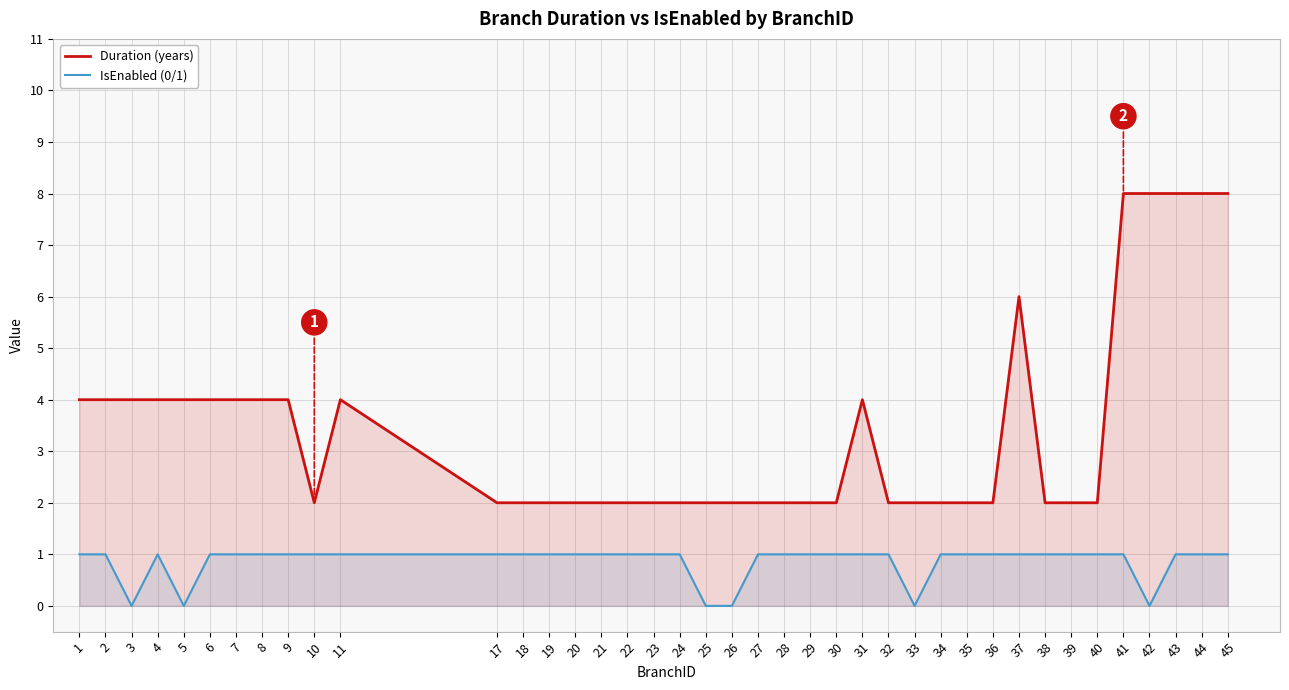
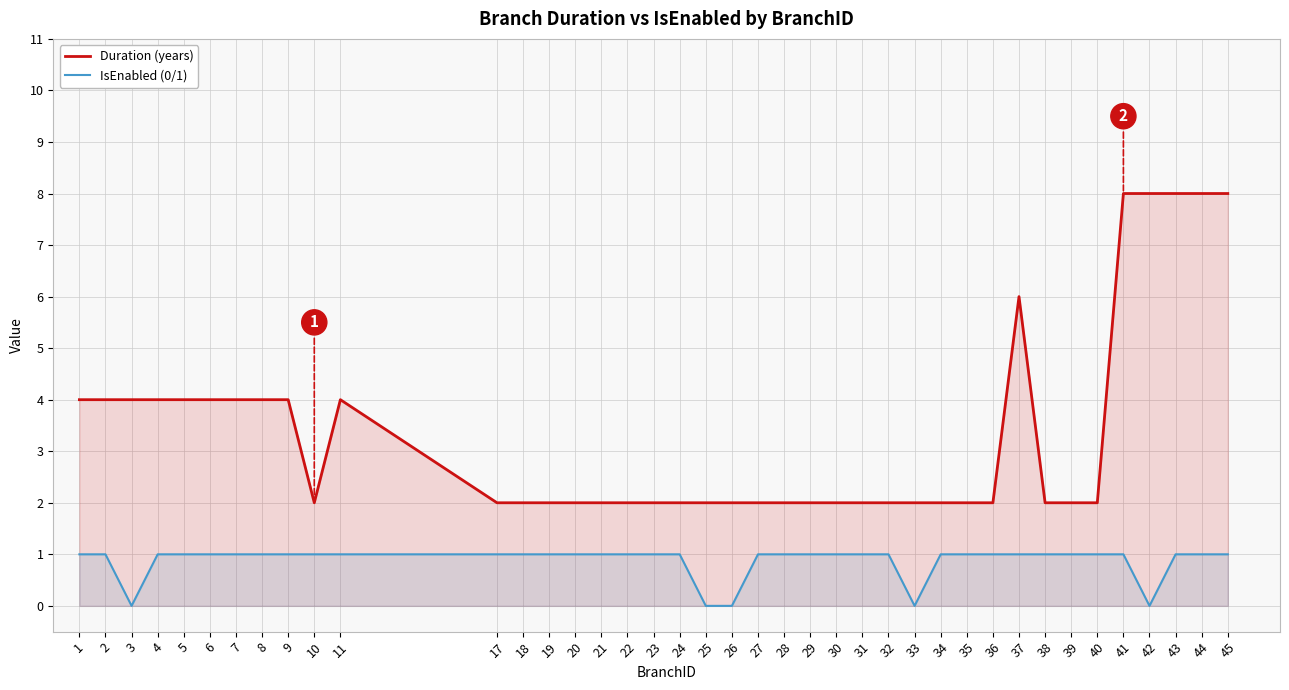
  {
    "Duration (years)": {
      "1": 4,
      "2": 4,
      "3": 4,
      "4": 4,
      "5": 4,
      "6": 4,
      "7": 4,
      "8": 4,
      "9": 4,
      "10": 2,
      "11": 4,
      "17": 2,
      "18": 2,
      "19": 2,
      "20": 2,
      "21": 2,
      "22": 2,
      "23": 2,
      "24": 2,
      "25": 2,
      "26": 2,
      "27": 2,
      "28": 2,
      "29": 2,
      "30": 2,
-     "31": 4,
+     "31": 2,
      "32": 2,
      "33": 2,
      "34": 2,
      "35": 2,
      "36": 2,
      "37": 6,
      "38": 2,
      "39": 2,
      "40": 2,
      "41": 8,
      "42": 8,
      "43": 8,
      "44": 8,
      "45": 8
    },
    "IsEnabled (0/1)": {
      "1": 1,
      "2": 1,
      "3": 0,
      "4": 1,
-     "5": 0,
+     "5": 1,
      "6": 1,
      "7": 1,
      "8": 1,
      "9": 1,
      "10": 1,
      "11": 1,
      "17": 1,
      "18": 1,
      "19": 1,
      "20": 1,
      "21": 1,
      "22": 1,
      "23": 1,
      "24": 1,
      "25": 0,
      "26": 0,
      "27": 1,
      "28": 1,
      "29": 1,
      "30": 1,
      "31": 1,
      "32": 1,
      "33": 0,
      "34": 1,
      "35": 1,
      "36": 1,
      "37": 1,
      "38": 1,
      "39": 1,
      "40": 1,
      "41": 1,
      "42": 0,
      "43": 1,
      "44": 1,
      "45": 1
    }
  }
